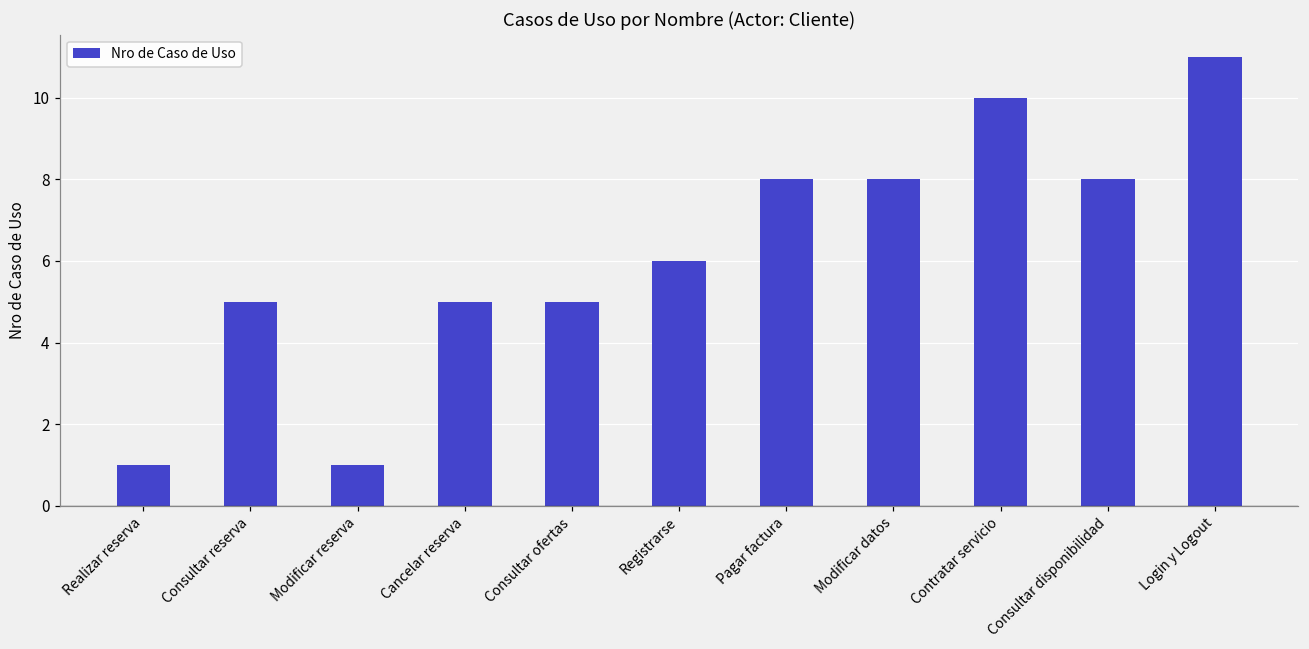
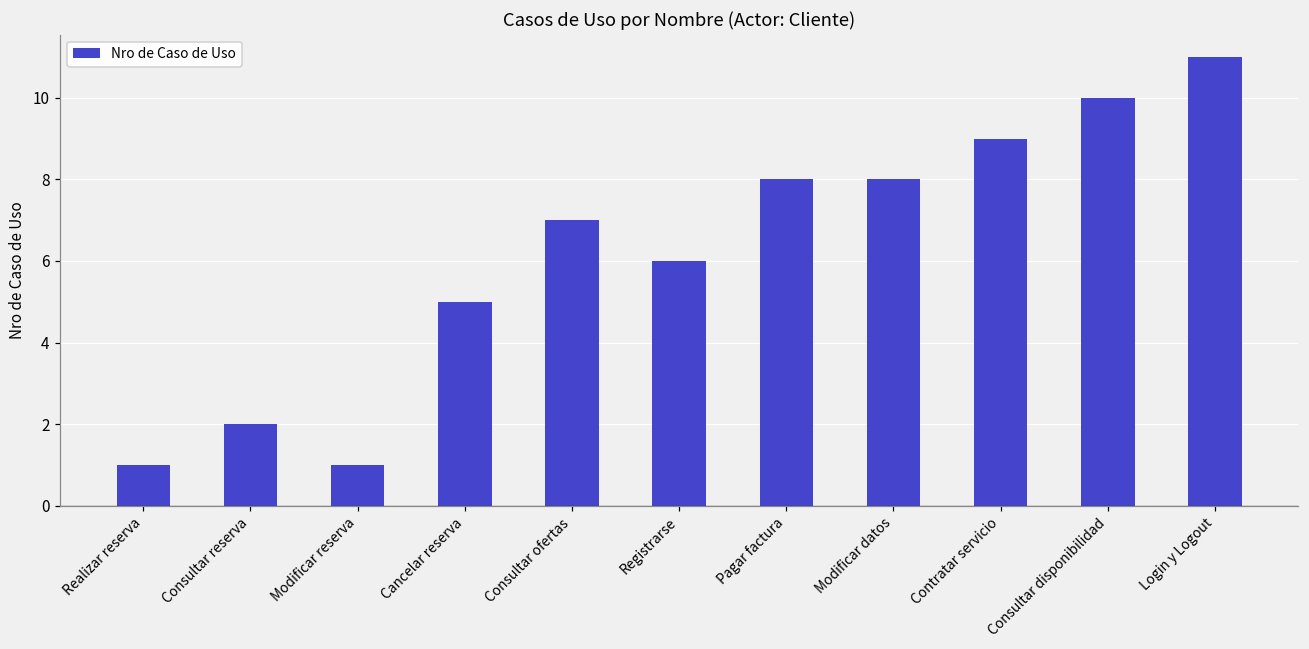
  {
    "Realizar reserva": 1,
-   "Consultar reserva": 5,
+   "Consultar reserva": 2,
    "Modificar reserva": 1,
    "Cancelar reserva": 5,
-   "Consultar ofertas": 5,
+   "Consultar ofertas": 7,
    "Registrarse": 6,
    "Pagar factura": 8,
    "Modificar datos": 8,
-   "Contratar servicio": 10,
-   "Consultar disponibilidad": 8,
+   "Contratar servicio": 9,
+   "Consultar disponibilidad": 10,
    "Login y Logout": 11
  }
